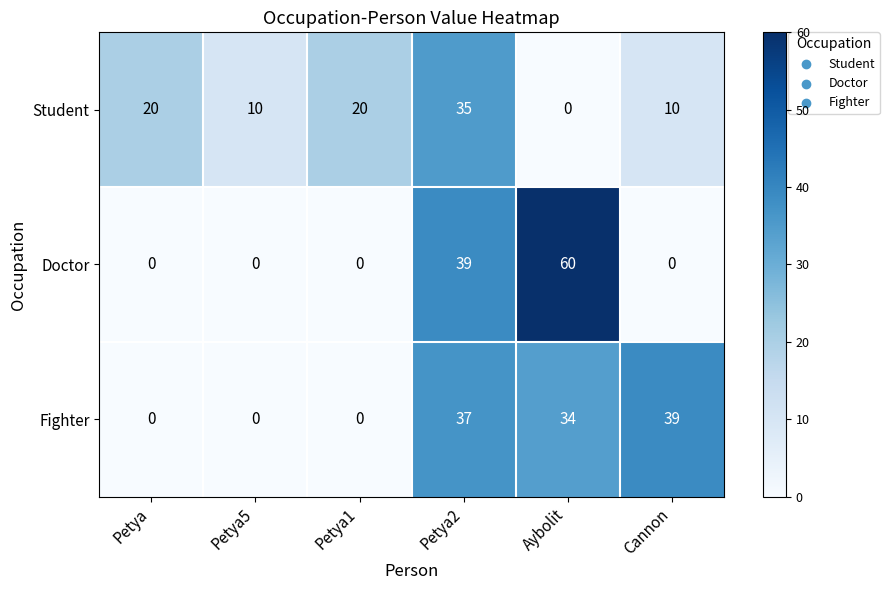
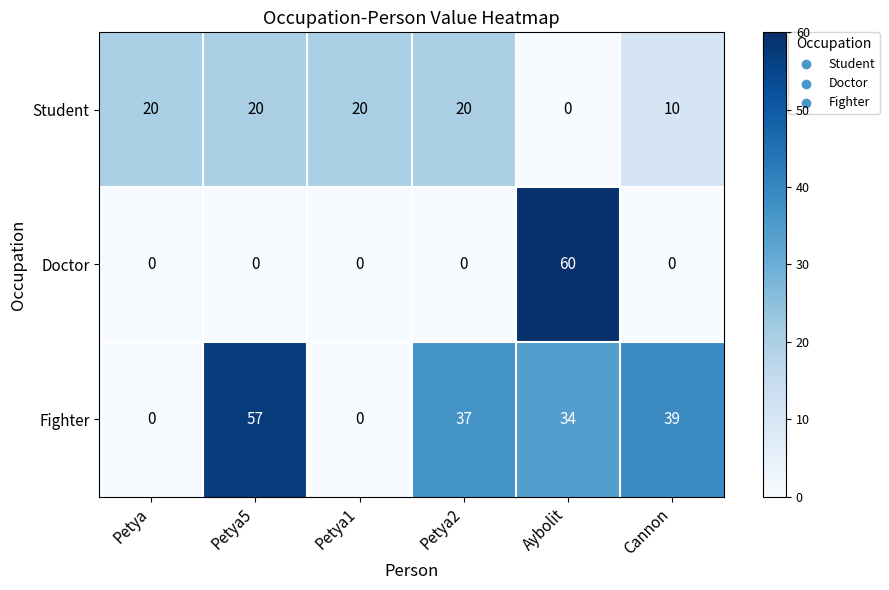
  {
    "Student": {
      "Petya": 20,
-     "Petya5": 10,
+     "Petya5": 20,
      "Petya1": 20,
-     "Petya2": 35,
+     "Petya2": 20,
      "Aybolit": 0,
      "Cannon": 10
    },
    "Doctor": {
      "Petya": 0,
      "Petya5": 0,
      "Petya1": 0,
-     "Petya2": 39,
+     "Petya2": 0,
      "Aybolit": 60,
      "Cannon": 0
    },
    "Fighter": {
      "Petya": 0,
-     "Petya5": 0,
+     "Petya5": 57,
      "Petya1": 0,
      "Petya2": 37,
      "Aybolit": 34,
      "Cannon": 39
    }
  }
